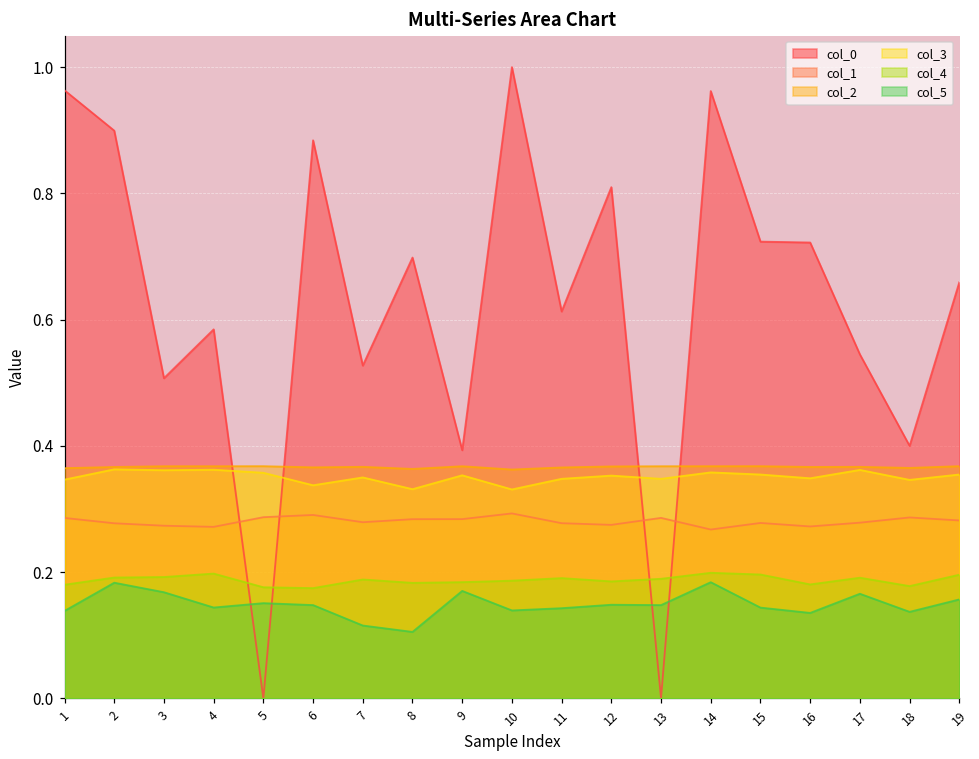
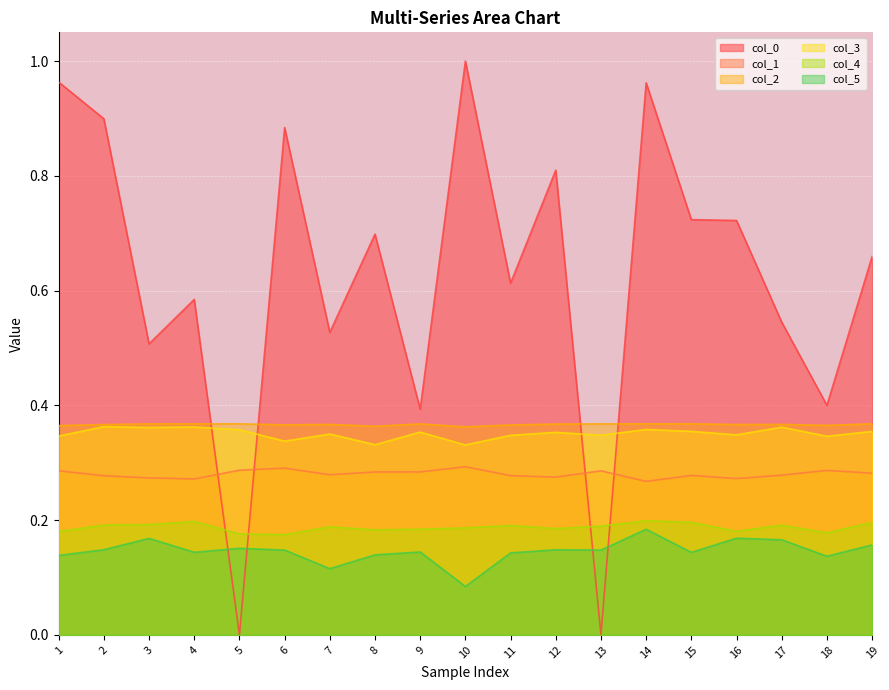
  {
    "col_5": {
      "1": 0.14,
-     "2": 0.18,
+     "2": 0.15,
      "3": 0.17,
      "4": 0.14,
      "5": 0.15,
      "6": 0.15,
      "7": 0.12,
-     "8": 0.11,
-     "9": 0.17,
-     "10": 0.14,
+     "8": 0.14,
+     "9": 0.14,
+     "10": 0.08,
      "11": 0.14,
      "12": 0.15,
      "13": 0.15,
      "14": 0.18,
      "15": 0.14,
-     "16": 0.14,
+     "16": 0.17,
      "17": 0.17,
      "18": 0.14,
      "19": 0.16
    }
  }
